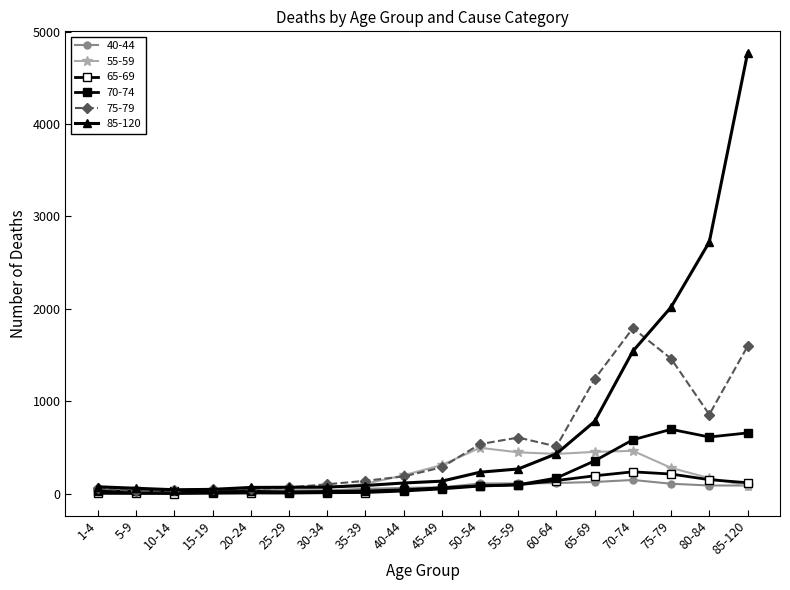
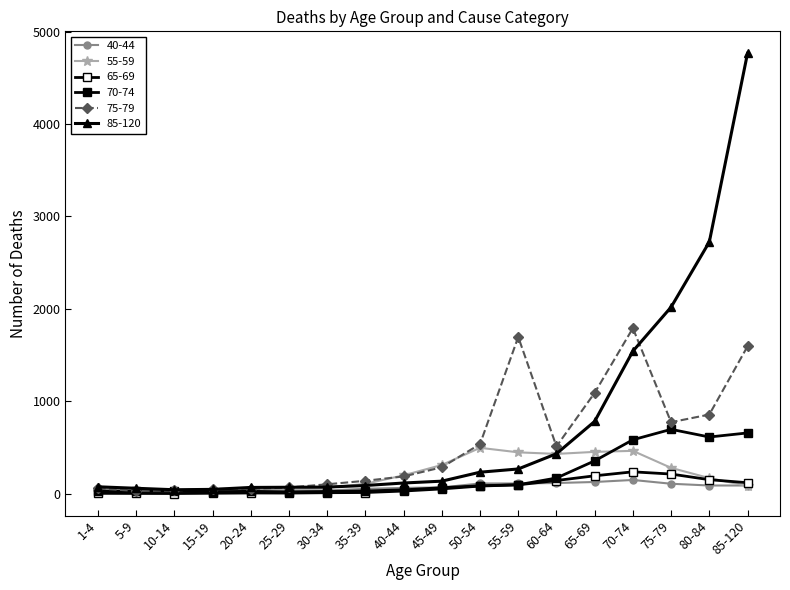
  {
    "75-79": {
      "30-34": 100,
      "35-39": 100,
      "50-54": 500,
-     "55-59": 600,
+     "55-59": 1700,
      "60-64": 500,
-     "65-69": 1200,
+     "65-69": 1100,
      "70-74": 1800,
-     "75-79": 1500,
+     "75-79": 800,
      "80-84": 900,
      "85-120": 1600
    }
  }
